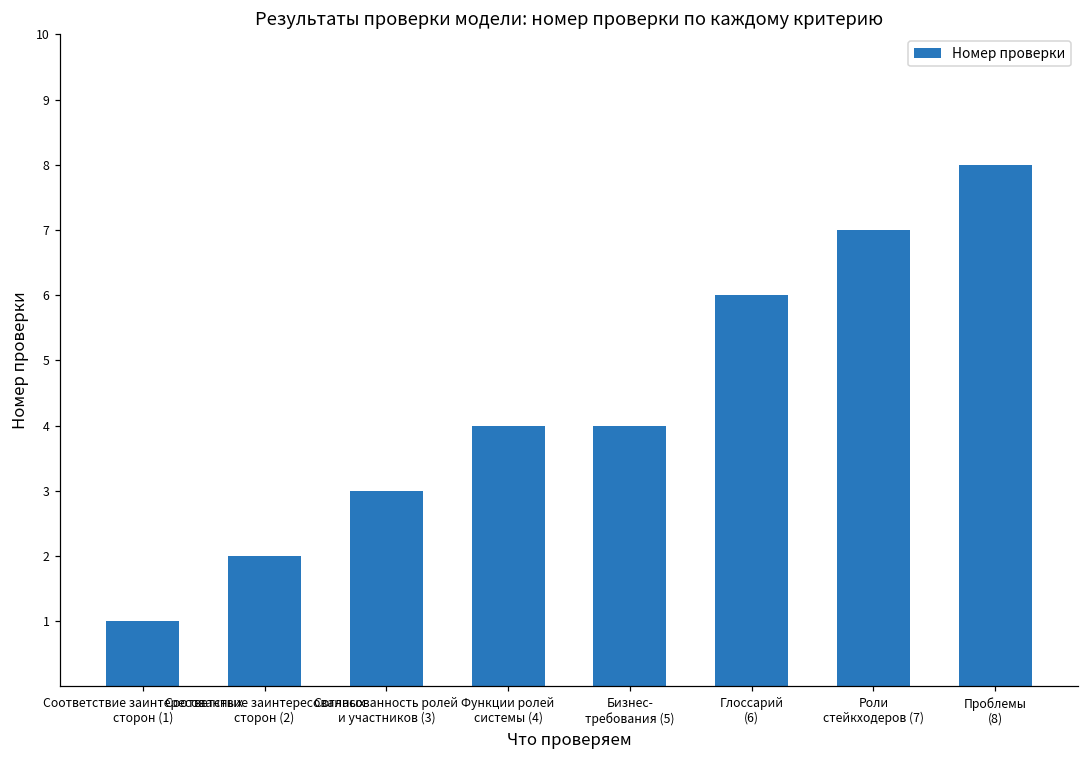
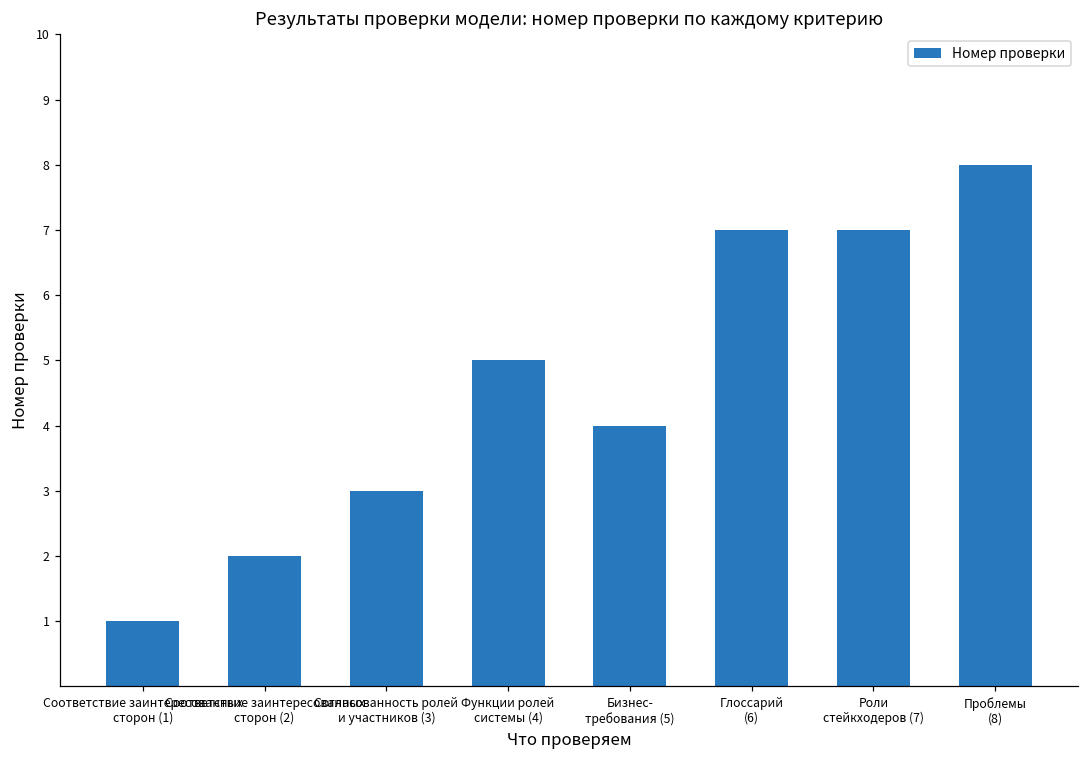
  {
-   "Функции ролей системы (4)": 4,
+   "Функции ролей системы (4)": 5,
    "Бизнес- требования (5)": 4,
-   "Глоссарий (6)": 6,
+   "Глоссарий (6)": 7,
    "Роли стейкходеров (7)": 7,
    "Проблемы (8)": 8
  }
